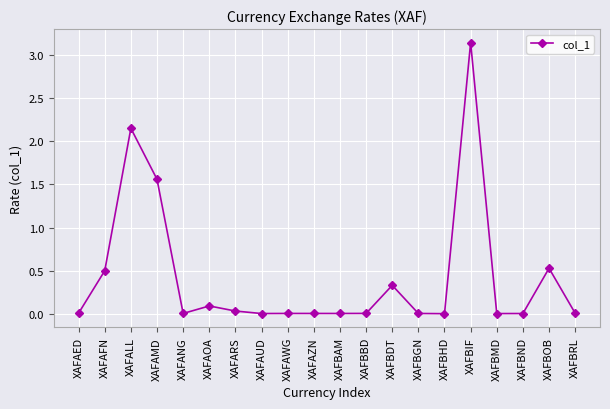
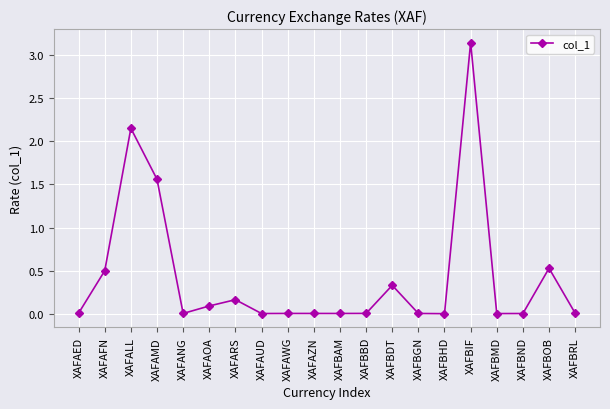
  {
    "XAFAED": 0.0,
    "XAFAFN": 0.5,
    "XAFALL": 2.2,
    "XAFAMD": 1.6,
    "XAFANG": 0.0,
    "XAFAOA": 0.1,
-   "XAFARS": 0.0,
+   "XAFARS": 0.2,
    "XAFAUD": 0.0,
    "XAFAWG": 0.0,
    "XAFAZN": 0.0,
    "XAFBAM": 0.0,
    "XAFBBD": 0.0,
    "XAFBDT": 0.3,
    "XAFBGN": 0.0,
    "XAFBHD": 0.0,
    "XAFBIF": 3.1,
    "XAFBMD": 0.0,
    "XAFBND": 0.0,
    "XAFBOB": 0.5,
    "XAFBRL": 0.0
  }
